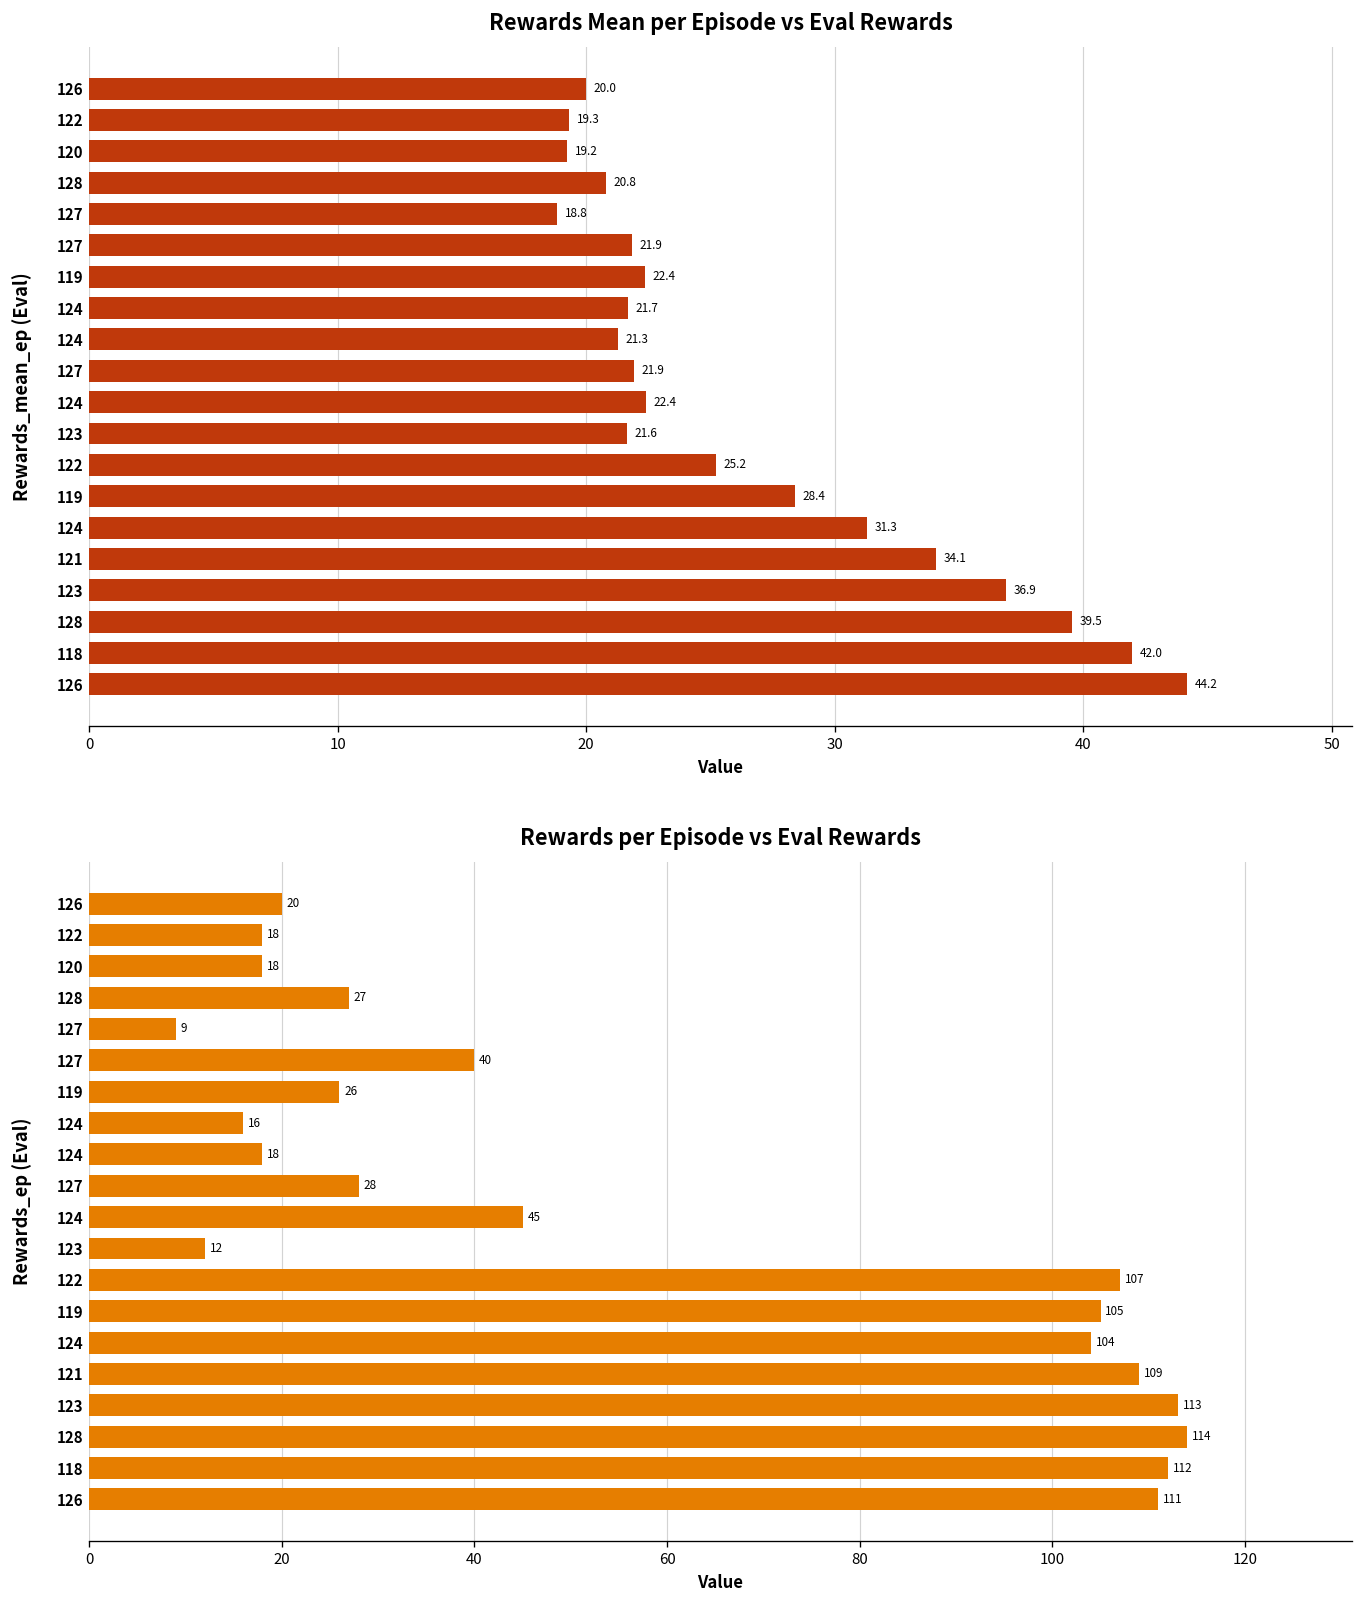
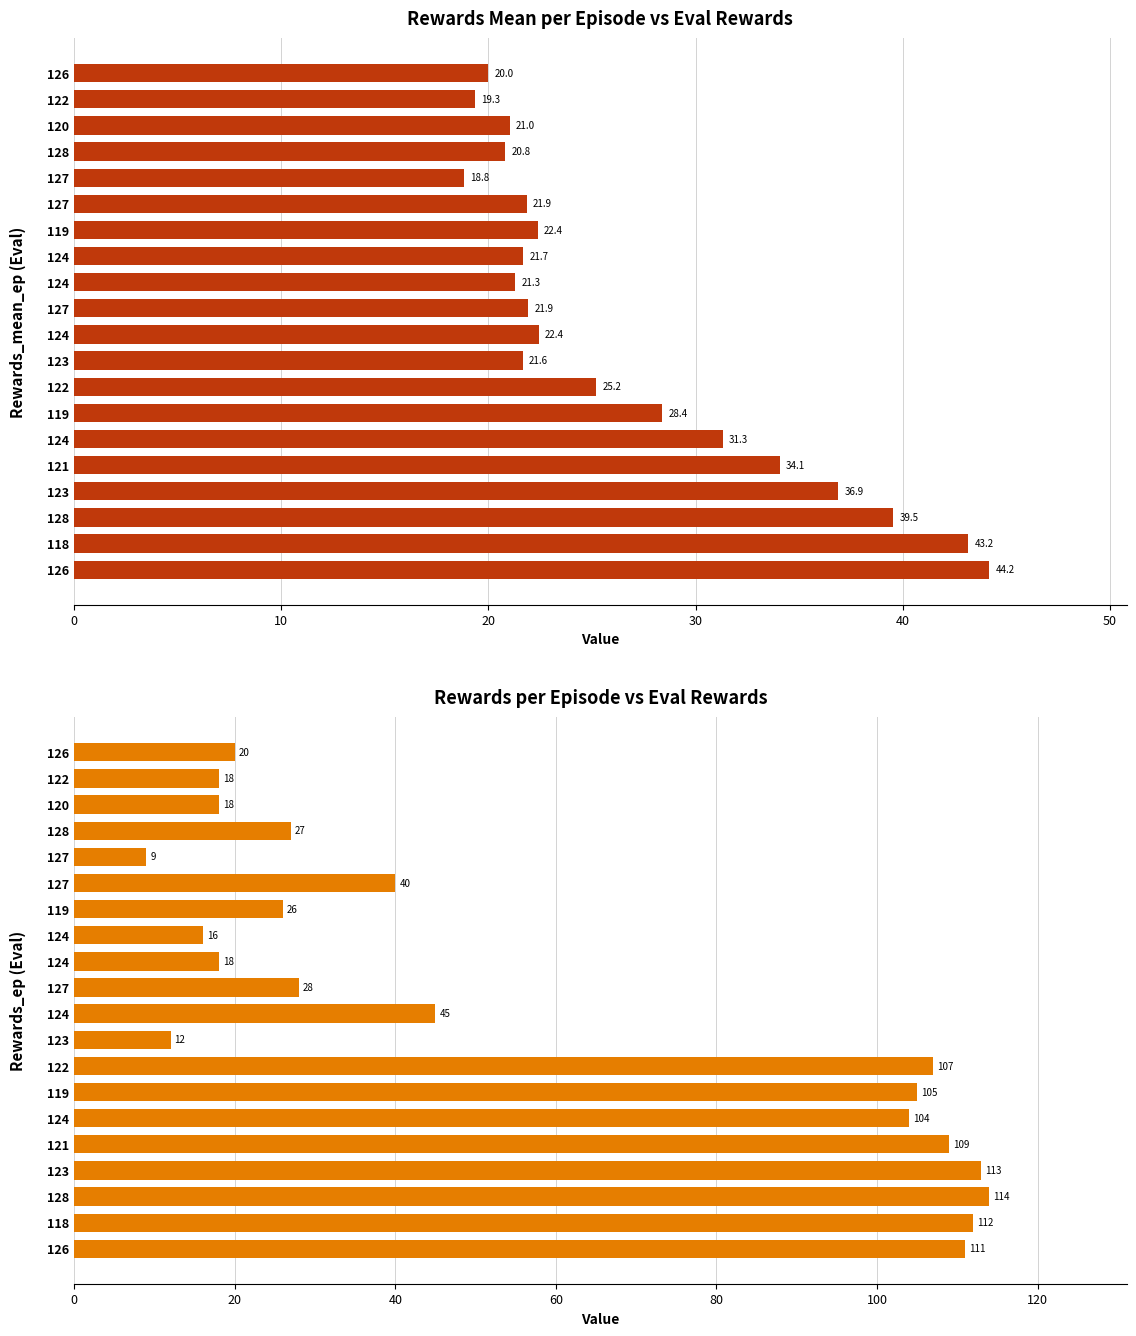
  {
    "Rewards Mean per Episode vs Eval Rewards": {
-     "120": 19.2,
+     "120": 21.0,
      "121": 34.1,
-     "118": 42.0
+     "118": 43.2
    },
    "Rewards per Episode vs Eval Rewards": {
      "120": 18,
      "121": 109,
      "118": 112
    }
  }
